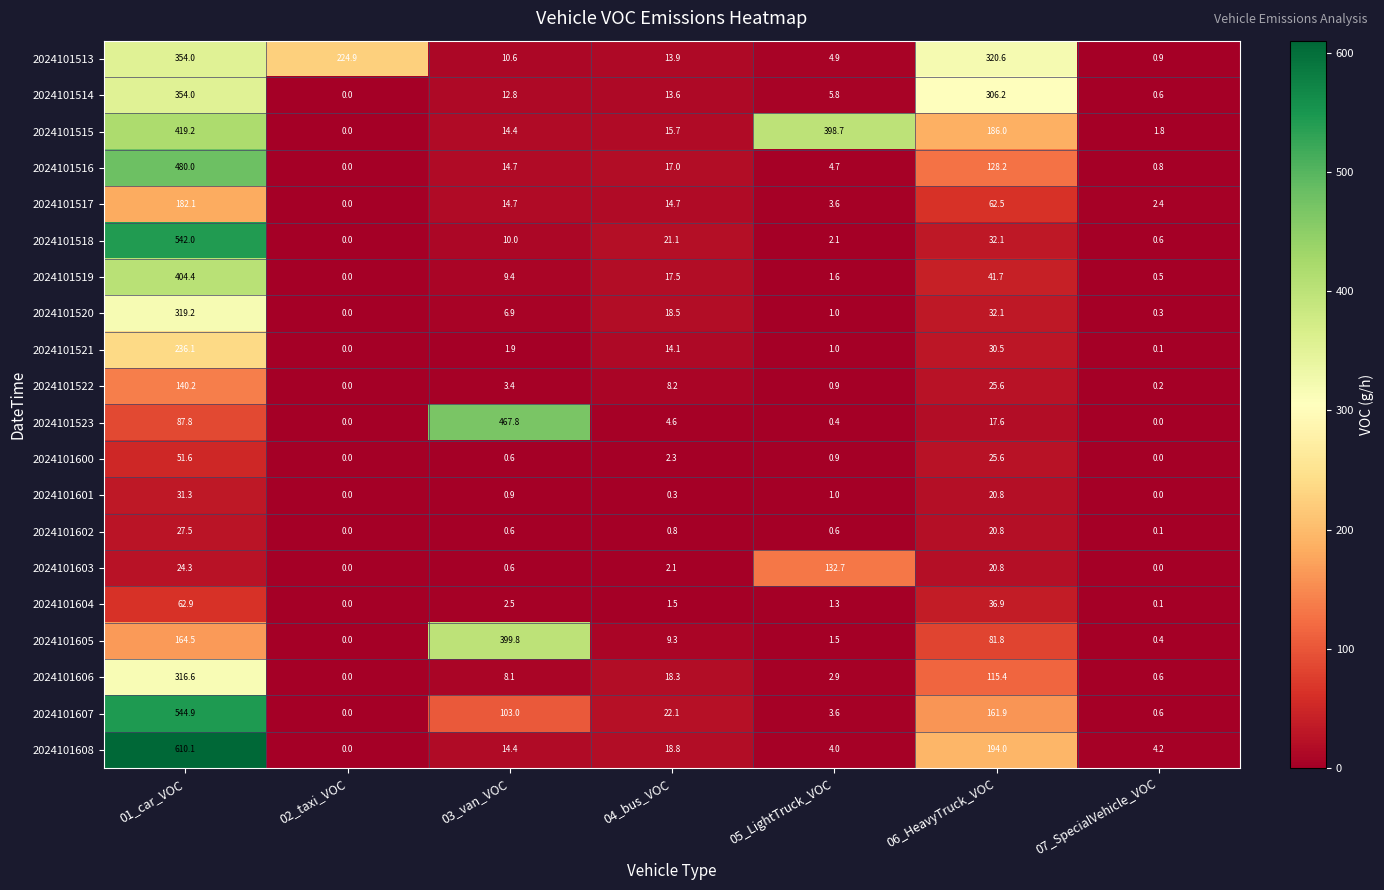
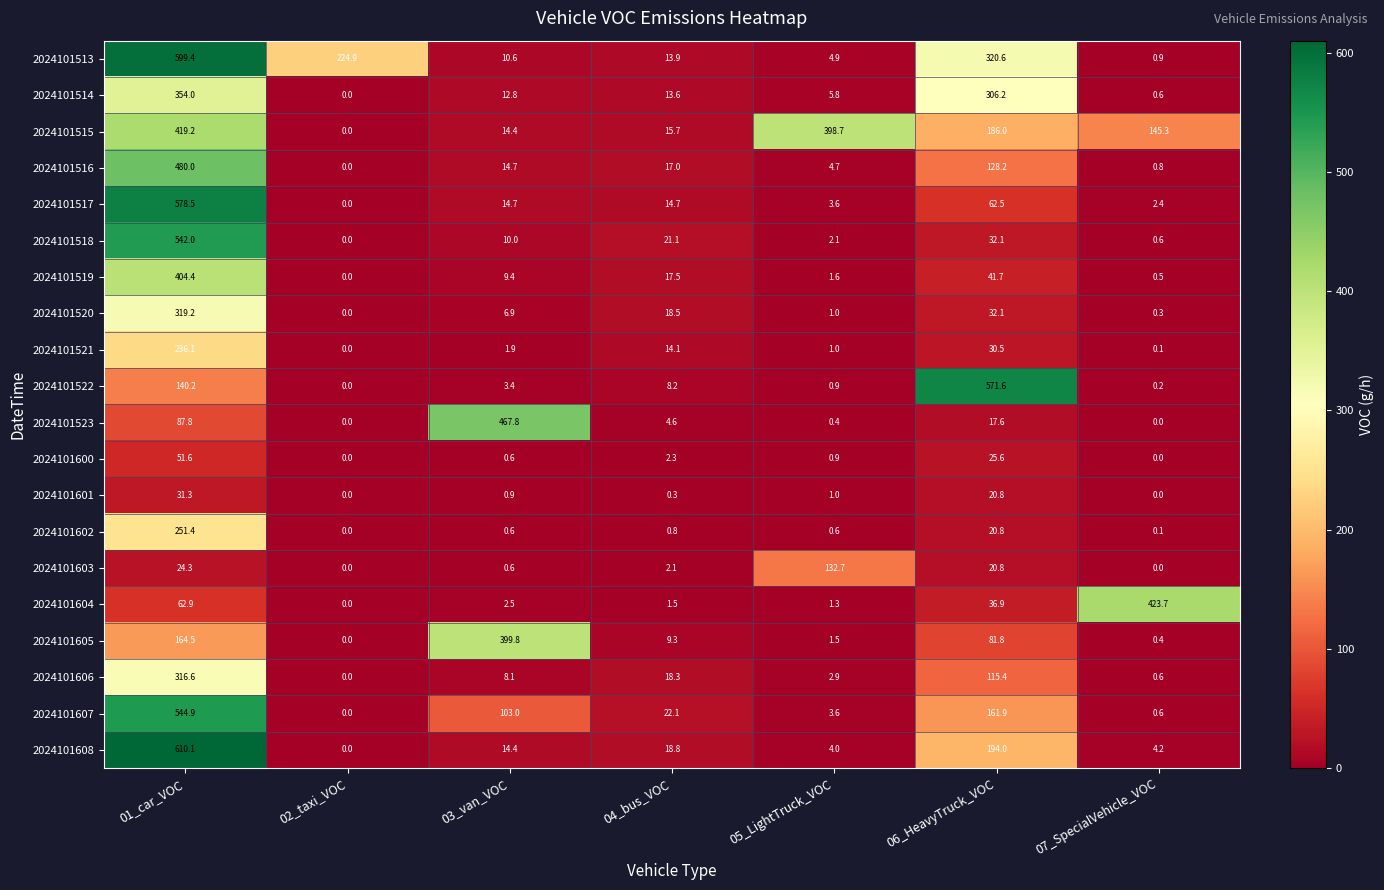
  {
    "2024101513": {
-     "01_car_VOC": 354.0,
+     "01_car_VOC": 599.4,
      "02_taxi_VOC": 224.9,
      "03_van_VOC": 10.6,
      "04_bus_VOC": 13.9,
      "05_LightTruck_VOC": 4.9,
      "06_HeavyTruck_VOC": 320.6,
      "07_SpecialVehicle_VOC": 0.9
    },
    "2024101514": {
      "01_car_VOC": 354.0,
      "02_taxi_VOC": 0.0,
      "03_van_VOC": 12.8,
      "04_bus_VOC": 13.6,
      "05_LightTruck_VOC": 5.8,
      "06_HeavyTruck_VOC": 306.2,
      "07_SpecialVehicle_VOC": 0.6
    },
    "2024101515": {
      "01_car_VOC": 419.2,
      "02_taxi_VOC": 0.0,
      "03_van_VOC": 14.4,
      "04_bus_VOC": 15.7,
      "05_LightTruck_VOC": 398.7,
      "06_HeavyTruck_VOC": 186.0,
-     "07_SpecialVehicle_VOC": 1.8
+     "07_SpecialVehicle_VOC": 145.3
    },
    "2024101516": {
      "01_car_VOC": 480.0,
      "02_taxi_VOC": 0.0,
      "03_van_VOC": 14.7,
      "04_bus_VOC": 17.0,
      "05_LightTruck_VOC": 4.7,
      "06_HeavyTruck_VOC": 128.2,
      "07_SpecialVehicle_VOC": 0.8
    },
    "2024101517": {
-     "01_car_VOC": 182.1,
+     "01_car_VOC": 578.5,
      "02_taxi_VOC": 0.0,
      "03_van_VOC": 14.7,
      "04_bus_VOC": 14.7,
      "05_LightTruck_VOC": 3.6,
      "06_HeavyTruck_VOC": 62.5,
      "07_SpecialVehicle_VOC": 2.4
    },
    "2024101518": {
      "01_car_VOC": 542.0,
      "02_taxi_VOC": 0.0,
      "03_van_VOC": 10.0,
      "04_bus_VOC": 21.1,
      "05_LightTruck_VOC": 2.1,
      "06_HeavyTruck_VOC": 32.1,
      "07_SpecialVehicle_VOC": 0.6
    },
    "2024101519": {
      "01_car_VOC": 404.4,
      "02_taxi_VOC": 0.0,
      "03_van_VOC": 9.4,
      "04_bus_VOC": 17.5,
      "05_LightTruck_VOC": 1.6,
      "06_HeavyTruck_VOC": 41.7,
      "07_SpecialVehicle_VOC": 0.5
    },
    "2024101520": {
      "01_car_VOC": 319.2,
      "02_taxi_VOC": 0.0,
      "03_van_VOC": 6.9,
      "04_bus_VOC": 18.5,
      "05_LightTruck_VOC": 1.0,
      "06_HeavyTruck_VOC": 32.1,
      "07_SpecialVehicle_VOC": 0.3
    },
    "2024101521": {
      "01_car_VOC": 236.1,
      "02_taxi_VOC": 0.0,
      "03_van_VOC": 1.9,
      "04_bus_VOC": 14.1,
      "05_LightTruck_VOC": 1.0,
      "06_HeavyTruck_VOC": 30.5,
      "07_SpecialVehicle_VOC": 0.1
    },
    "2024101522": {
      "01_car_VOC": 140.2,
      "02_taxi_VOC": 0.0,
      "03_van_VOC": 3.4,
      "04_bus_VOC": 8.2,
      "05_LightTruck_VOC": 0.9,
-     "06_HeavyTruck_VOC": 25.6,
+     "06_HeavyTruck_VOC": 571.6,
      "07_SpecialVehicle_VOC": 0.2
    },
    "2024101523": {
      "01_car_VOC": 87.8,
      "02_taxi_VOC": 0.0,
      "03_van_VOC": 467.8,
      "04_bus_VOC": 4.6,
      "05_LightTruck_VOC": 0.4,
      "06_HeavyTruck_VOC": 17.6,
      "07_SpecialVehicle_VOC": 0.0
    },
    "2024101600": {
      "01_car_VOC": 51.6,
      "02_taxi_VOC": 0.0,
      "03_van_VOC": 0.6,
      "04_bus_VOC": 2.3,
      "05_LightTruck_VOC": 0.9,
      "06_HeavyTruck_VOC": 25.6,
      "07_SpecialVehicle_VOC": 0.0
    },
    "2024101601": {
      "01_car_VOC": 31.3,
      "02_taxi_VOC": 0.0,
      "03_van_VOC": 0.9,
      "04_bus_VOC": 0.3,
      "05_LightTruck_VOC": 1.0,
      "06_HeavyTruck_VOC": 20.8,
      "07_SpecialVehicle_VOC": 0.0
    },
    "2024101602": {
-     "01_car_VOC": 27.5,
+     "01_car_VOC": 251.4,
      "02_taxi_VOC": 0.0,
      "03_van_VOC": 0.6,
      "04_bus_VOC": 0.8,
      "05_LightTruck_VOC": 0.6,
      "06_HeavyTruck_VOC": 20.8,
      "07_SpecialVehicle_VOC": 0.1
    },
    "2024101603": {
      "01_car_VOC": 24.3,
      "02_taxi_VOC": 0.0,
      "03_van_VOC": 0.6,
      "04_bus_VOC": 2.1,
      "05_LightTruck_VOC": 132.7,
      "06_HeavyTruck_VOC": 20.8,
      "07_SpecialVehicle_VOC": 0.0
    },
    "2024101604": {
      "01_car_VOC": 62.9,
      "02_taxi_VOC": 0.0,
      "03_van_VOC": 2.5,
      "04_bus_VOC": 1.5,
      "05_LightTruck_VOC": 1.3,
      "06_HeavyTruck_VOC": 36.9,
-     "07_SpecialVehicle_VOC": 0.1
+     "07_SpecialVehicle_VOC": 423.7
    },
    "2024101605": {
      "01_car_VOC": 164.5,
      "02_taxi_VOC": 0.0,
      "03_van_VOC": 399.8,
      "04_bus_VOC": 9.3,
      "05_LightTruck_VOC": 1.5,
      "06_HeavyTruck_VOC": 81.8,
      "07_SpecialVehicle_VOC": 0.4
    },
    "2024101606": {
      "01_car_VOC": 316.6,
      "02_taxi_VOC": 0.0,
      "03_van_VOC": 8.1,
      "04_bus_VOC": 18.3,
      "05_LightTruck_VOC": 2.9,
      "06_HeavyTruck_VOC": 115.4,
      "07_SpecialVehicle_VOC": 0.6
    },
    "2024101607": {
      "01_car_VOC": 544.9,
      "02_taxi_VOC": 0.0,
      "03_van_VOC": 103.0,
      "04_bus_VOC": 22.1,
      "05_LightTruck_VOC": 3.6,
      "06_HeavyTruck_VOC": 161.9,
      "07_SpecialVehicle_VOC": 0.6
    },
    "2024101608": {
      "01_car_VOC": 610.1,
      "02_taxi_VOC": 0.0,
      "03_van_VOC": 14.4,
      "04_bus_VOC": 18.8,
      "05_LightTruck_VOC": 4.0,
      "06_HeavyTruck_VOC": 194.0,
      "07_SpecialVehicle_VOC": 4.2
    }
  }
